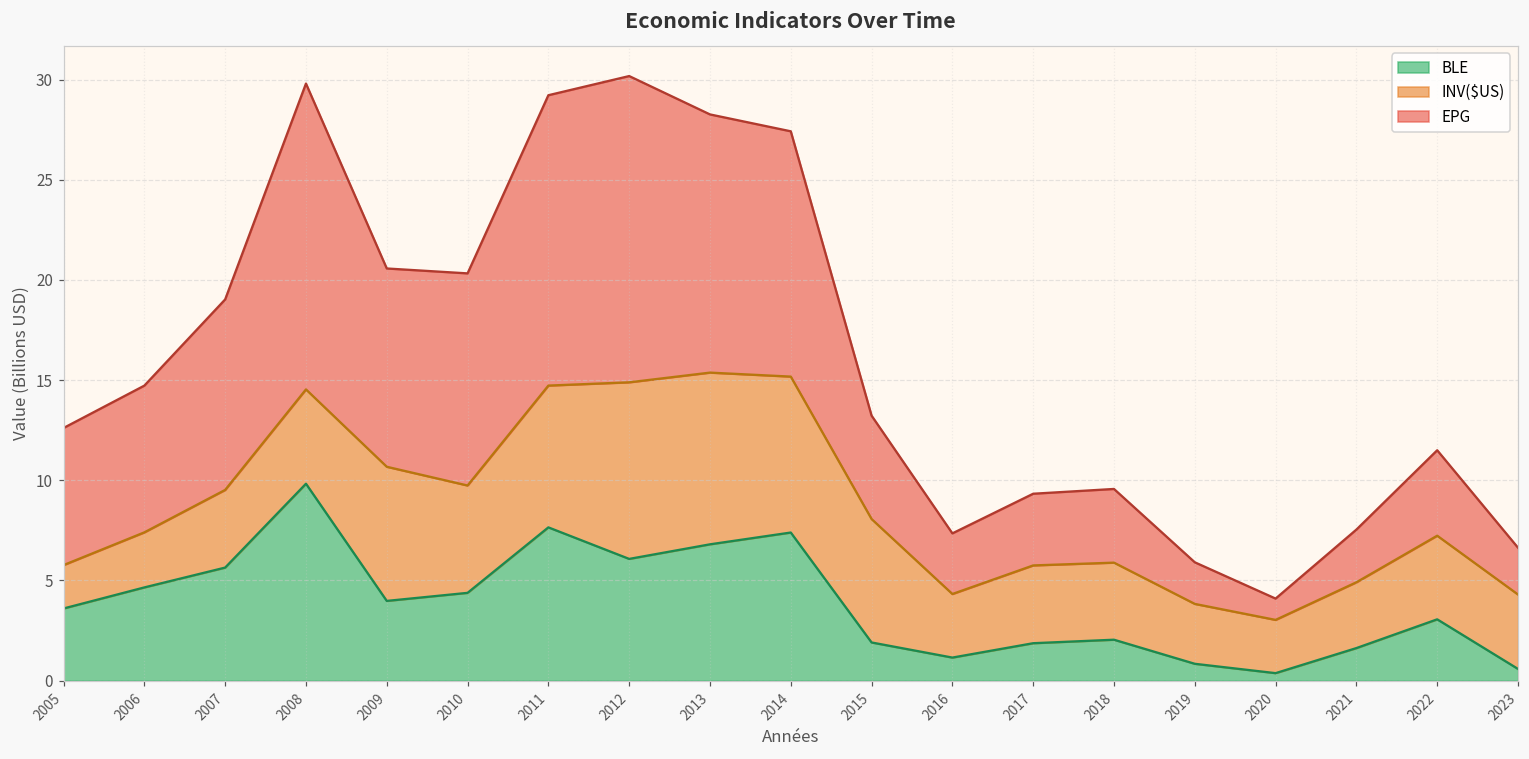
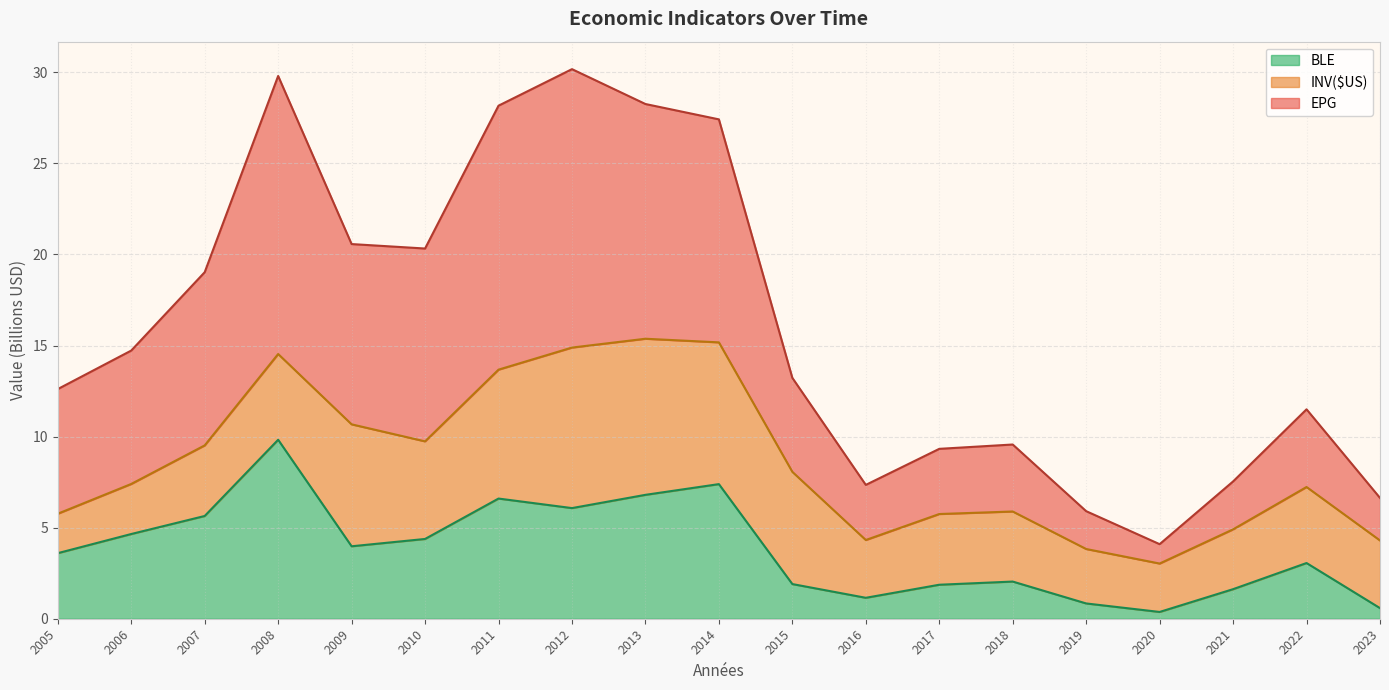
  {
    "BLE": {
      "2005": 3.6,
      "2006": 4.7,
      "2007": 5.6,
      "2008": 9.8,
      "2009": 4.0,
      "2010": 4.4,
-     "2011": 7.6,
+     "2011": 6.6,
      "2012": 6.1,
      "2013": 6.8,
      "2014": 7.4,
      "2015": 1.9,
      "2016": 1.1,
      "2017": 1.9,
      "2018": 2.0,
      "2019": 0.8,
      "2020": 0.4,
      "2021": 1.6,
      "2022": 3.1,
      "2023": 0.6
    }
  }
